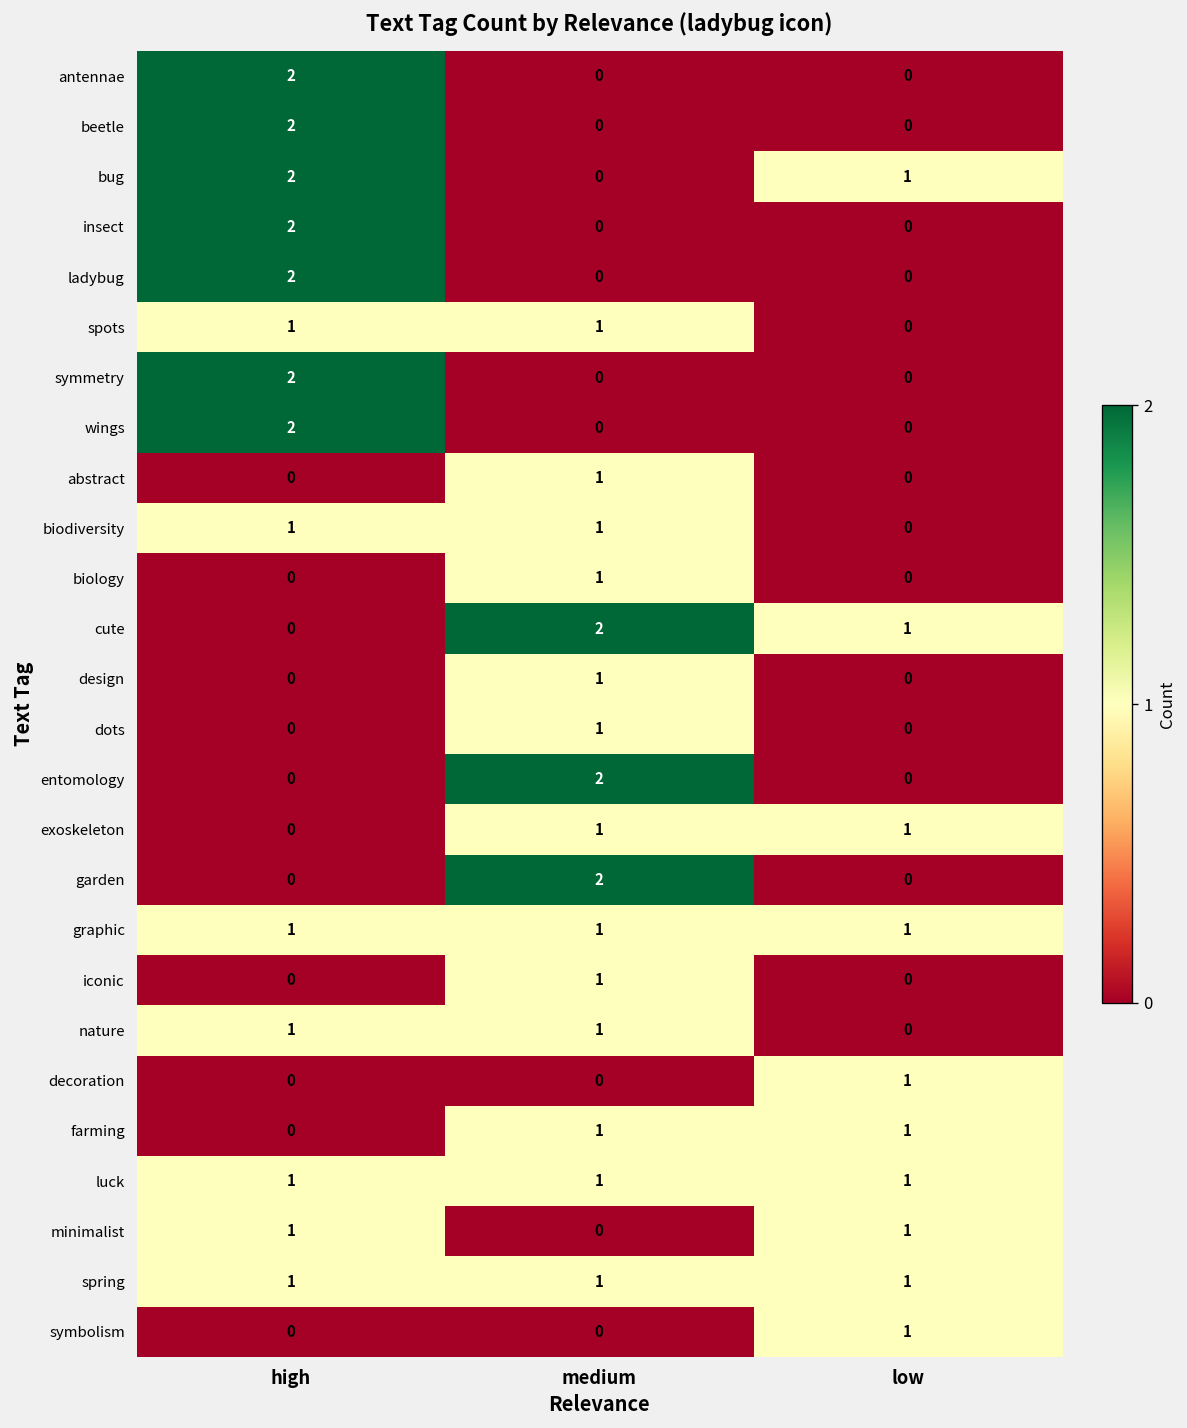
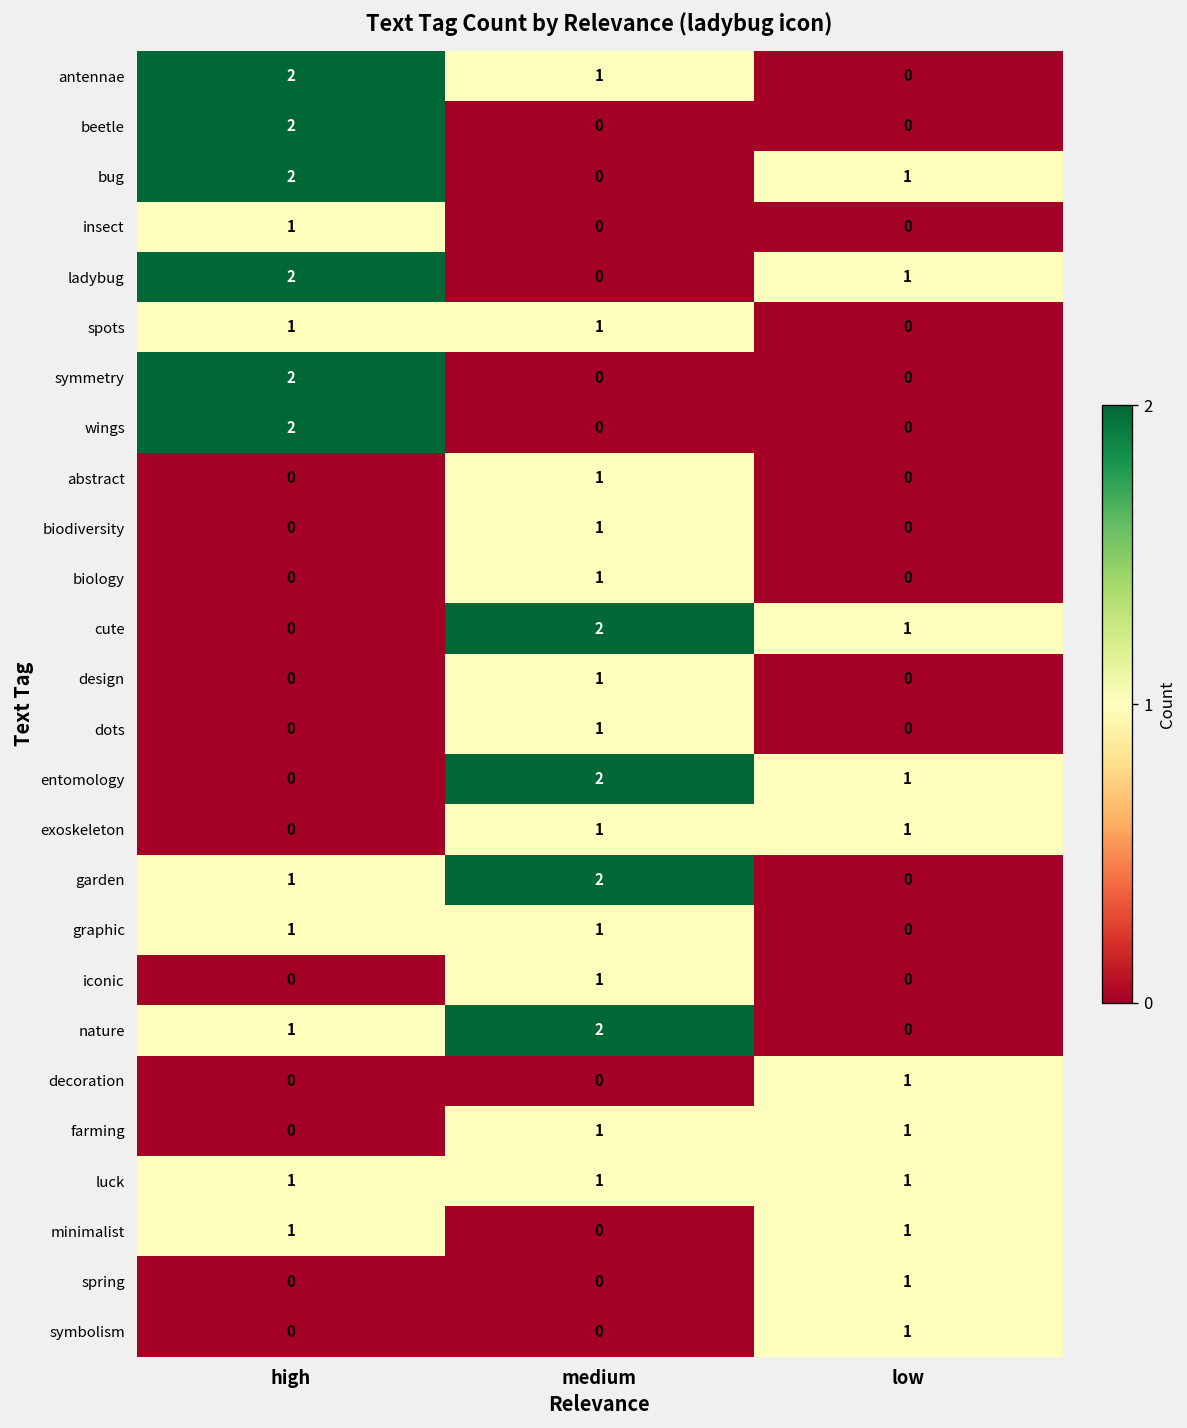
  {
    "antennae": {
      "high": 2,
-     "medium": 0,
+     "medium": 1,
      "low": 0
    },
    "beetle": {
      "high": 2,
      "medium": 0,
      "low": 0
    },
    "bug": {
      "high": 2,
      "medium": 0,
      "low": 1
    },
    "insect": {
-     "high": 2,
+     "high": 1,
      "medium": 0,
      "low": 0
    },
    "ladybug": {
      "high": 2,
      "medium": 0,
-     "low": 0
+     "low": 1
    },
    "spots": {
      "high": 1,
      "medium": 1,
      "low": 0
    },
    "symmetry": {
      "high": 2,
      "medium": 0,
      "low": 0
    },
    "wings": {
      "high": 2,
      "medium": 0,
      "low": 0
    },
    "abstract": {
      "high": 0,
      "medium": 1,
      "low": 0
    },
    "biodiversity": {
-     "high": 1,
+     "high": 0,
      "medium": 1,
      "low": 0
    },
    "biology": {
      "high": 0,
      "medium": 1,
      "low": 0
    },
    "cute": {
      "high": 0,
      "medium": 2,
      "low": 1
    },
    "design": {
      "high": 0,
      "medium": 1,
      "low": 0
    },
    "dots": {
      "high": 0,
      "medium": 1,
      "low": 0
    },
    "entomology": {
      "high": 0,
      "medium": 2,
-     "low": 0
+     "low": 1
    },
    "exoskeleton": {
      "high": 0,
      "medium": 1,
      "low": 1
    },
    "garden": {
-     "high": 0,
+     "high": 1,
      "medium": 2,
      "low": 0
    },
    "graphic": {
      "high": 1,
      "medium": 1,
-     "low": 1
+     "low": 0
    },
    "iconic": {
      "high": 0,
      "medium": 1,
      "low": 0
    },
    "nature": {
      "high": 1,
-     "medium": 1,
+     "medium": 2,
      "low": 0
    },
    "decoration": {
      "high": 0,
      "medium": 0,
      "low": 1
    },
    "farming": {
      "high": 0,
      "medium": 1,
      "low": 1
    },
    "luck": {
      "high": 1,
      "medium": 1,
      "low": 1
    },
    "minimalist": {
      "high": 1,
      "medium": 0,
      "low": 1
    },
    "spring": {
-     "high": 1,
-     "medium": 1,
+     "high": 0,
+     "medium": 0,
      "low": 1
    },
    "symbolism": {
      "high": 0,
      "medium": 0,
      "low": 1
    }
  }
